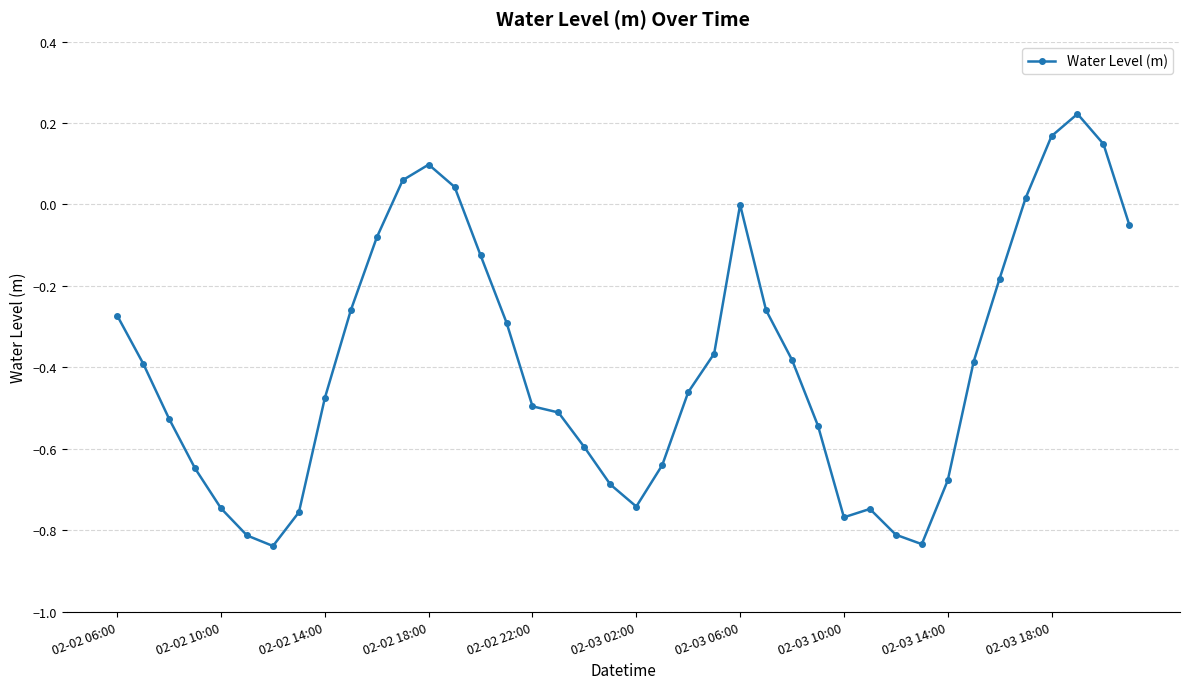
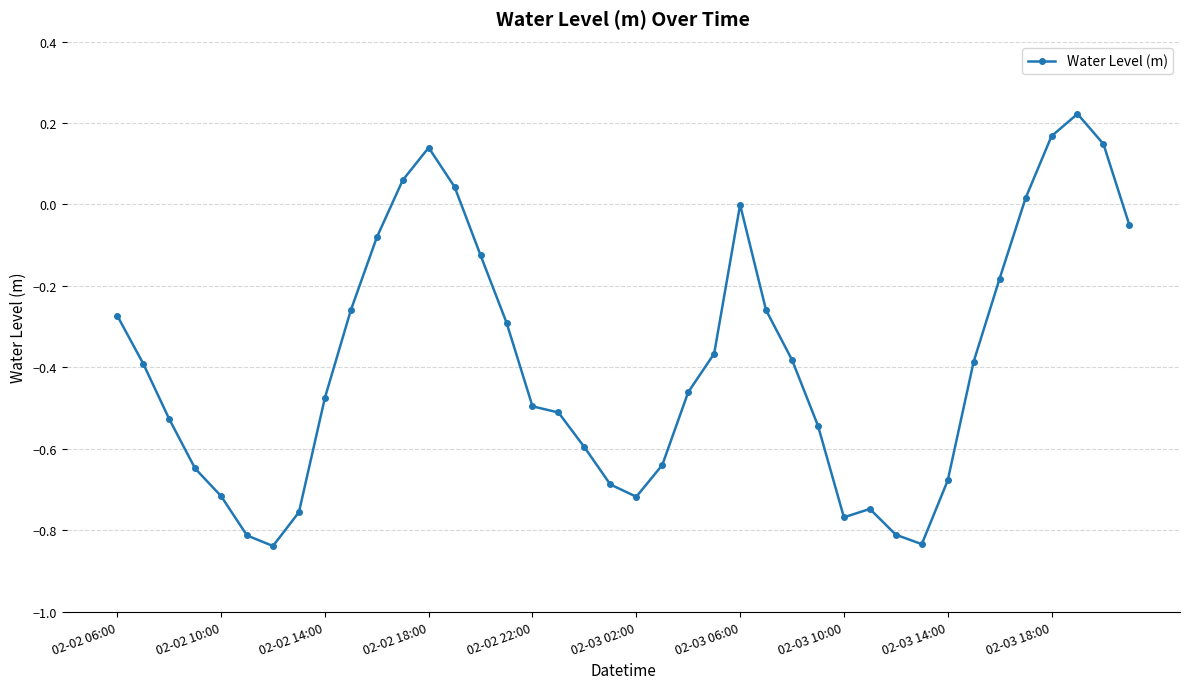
  {
    "02-02 06:00": -0.27,
-   "02-02 10:00": -0.75,
+   "02-02 10:00": -0.72,
    "02-02 14:00": -0.48,
-   "02-02 18:00": 0.10,
+   "02-02 18:00": 0.14,
    "02-02 22:00": -0.50,
-   "02-03 02:00": -0.74,
+   "02-03 02:00": -0.72,
    "02-03 06:00": 0.00,
    "02-03 10:00": -0.77,
    "02-03 14:00": -0.68,
    "02-03 18:00": 0.17
  }
